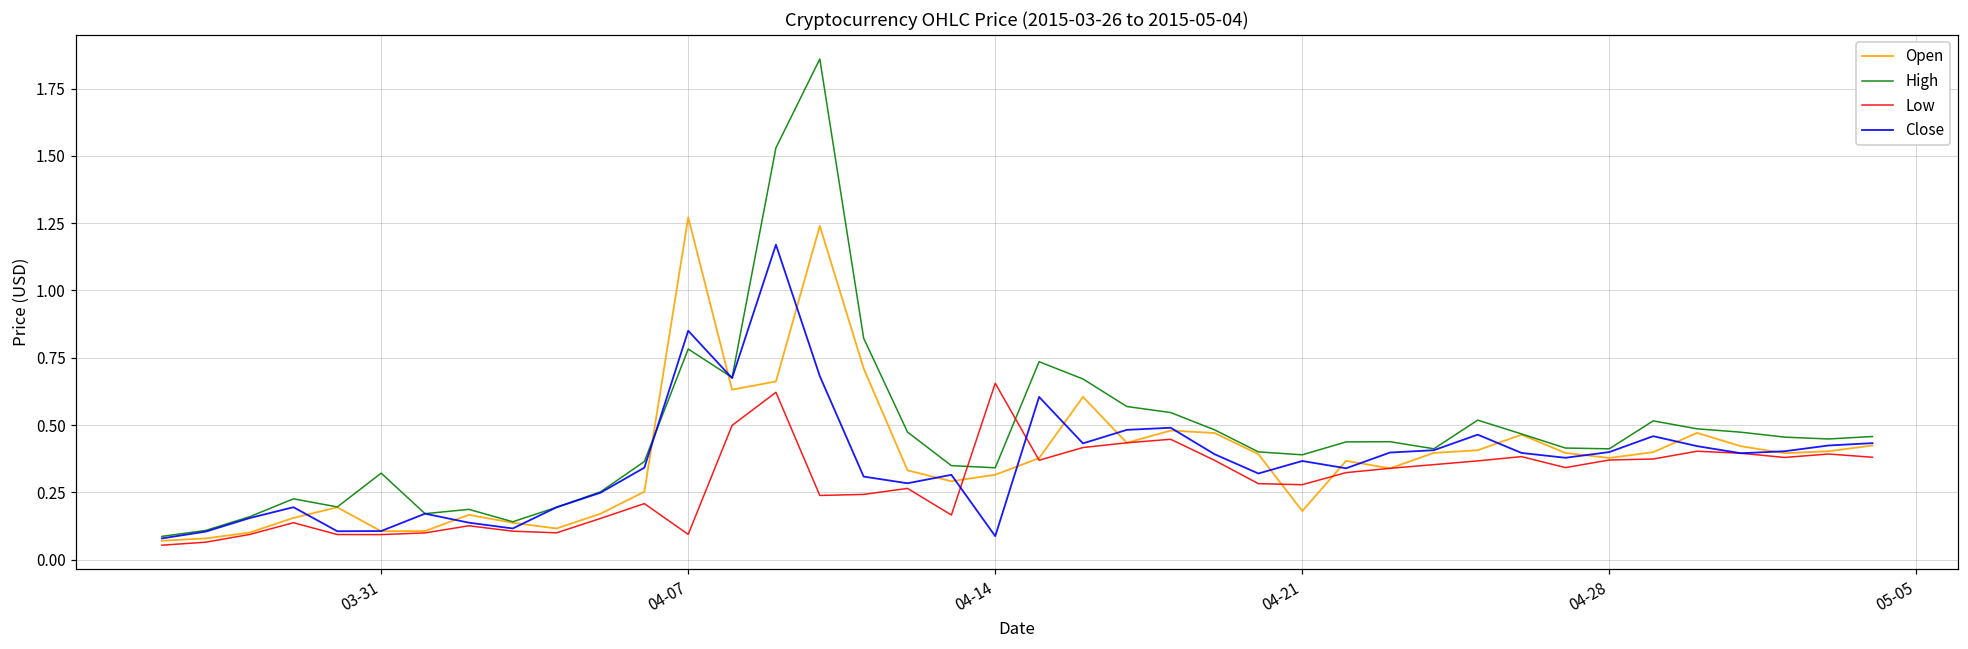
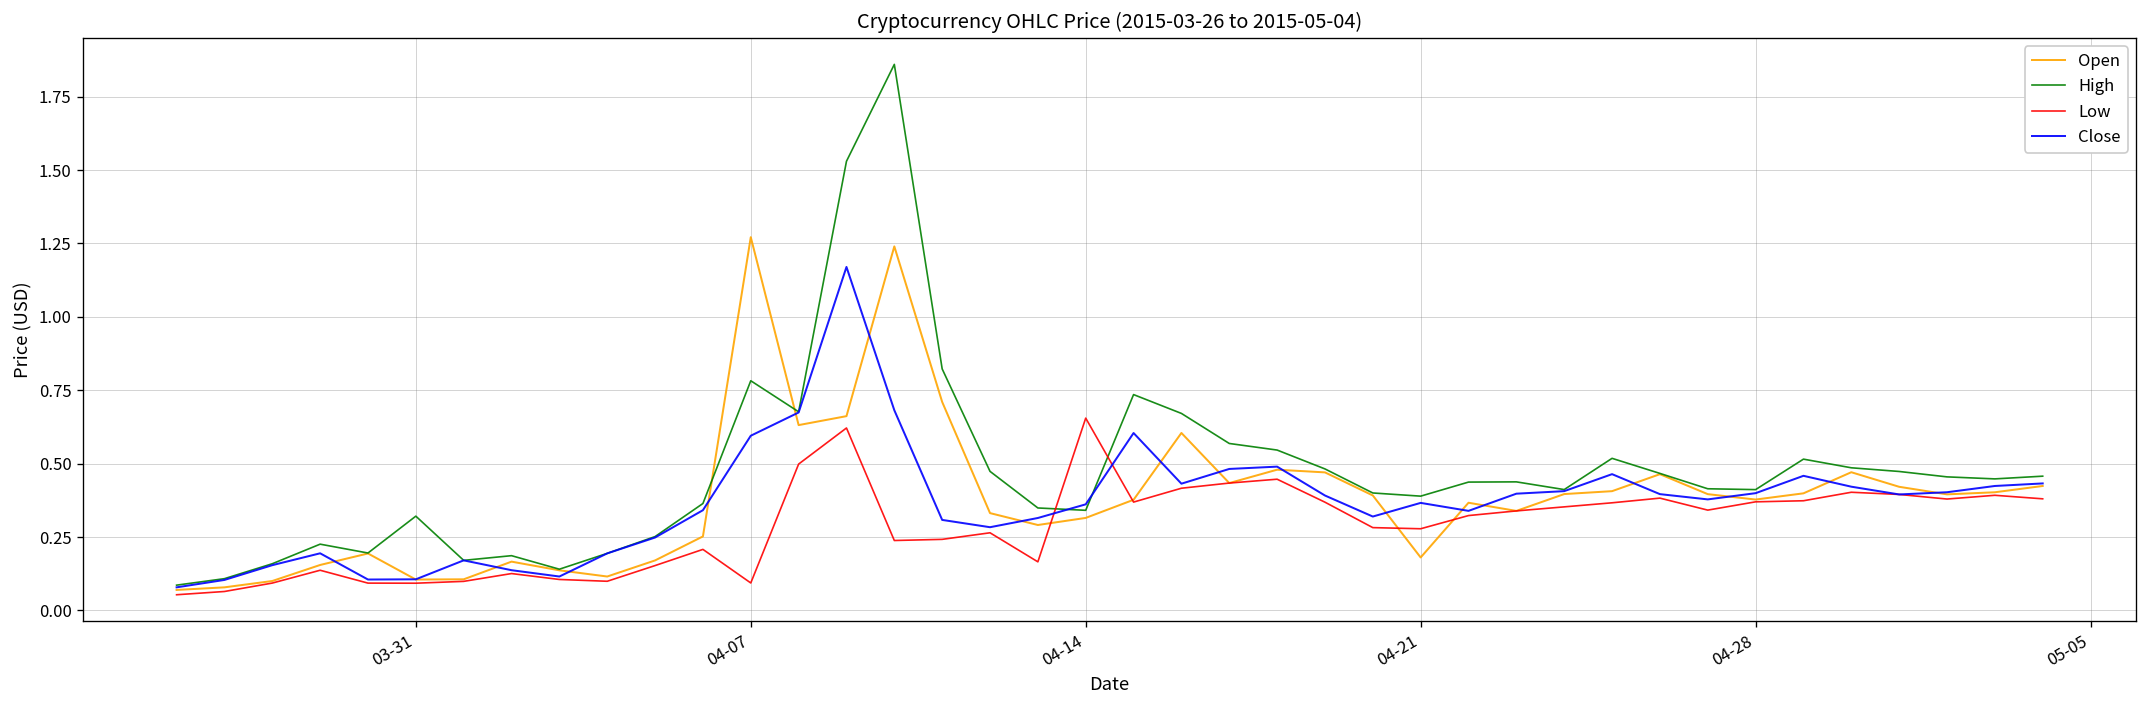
  {
    "Open": {
      "04-07": 1.27,
      "04-14": 0.32,
      "04-21": 0.18
    },
    "High": {
      "03-31": 0.32,
      "04-07": 0.78,
      "04-14": 0.34,
      "04-21": 0.39,
      "04-28": 0.41
    },
    "Low": {
      "03-31": 0.09,
      "04-07": 0.09,
      "04-14": 0.66,
      "04-21": 0.28
    },
    "Close": {
-     "04-07": 0.85,
-     "04-14": 0.09,
+     "04-07": 0.60,
+     "04-14": 0.36,
      "04-21": 0.37,
      "04-28": 0.40
    }
  }
